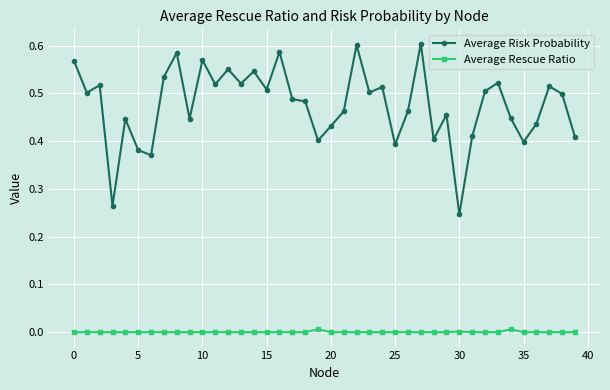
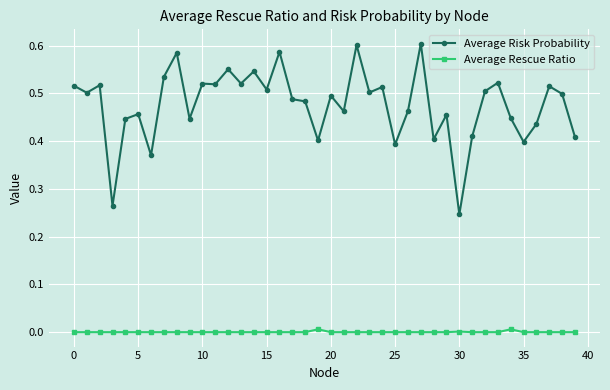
  {
    "Average Risk Probability": {
-     "0": 0.57,
-     "5": 0.38,
-     "10": 0.57,
+     "0": 0.52,
+     "5": 0.46,
+     "10": 0.52,
      "15": 0.51,
-     "20": 0.43,
+     "20": 0.50,
      "25": 0.39,
      "30": 0.25,
      "35": 0.40
    },
    "Average Rescue Ratio": {
      "0": 0.00,
      "5": 0.00,
      "10": 0.00,
      "15": 0.00,
      "20": 0.00,
      "25": 0.00,
      "30": 0.00,
      "35": 0.00
    }
  }
